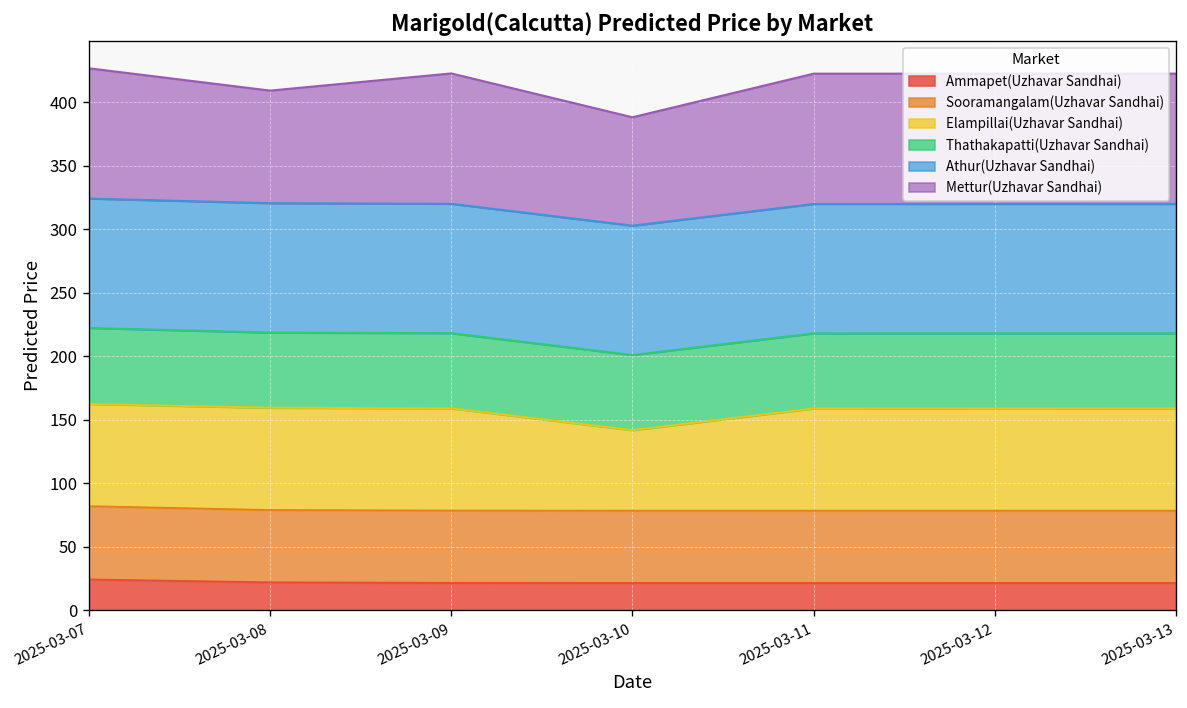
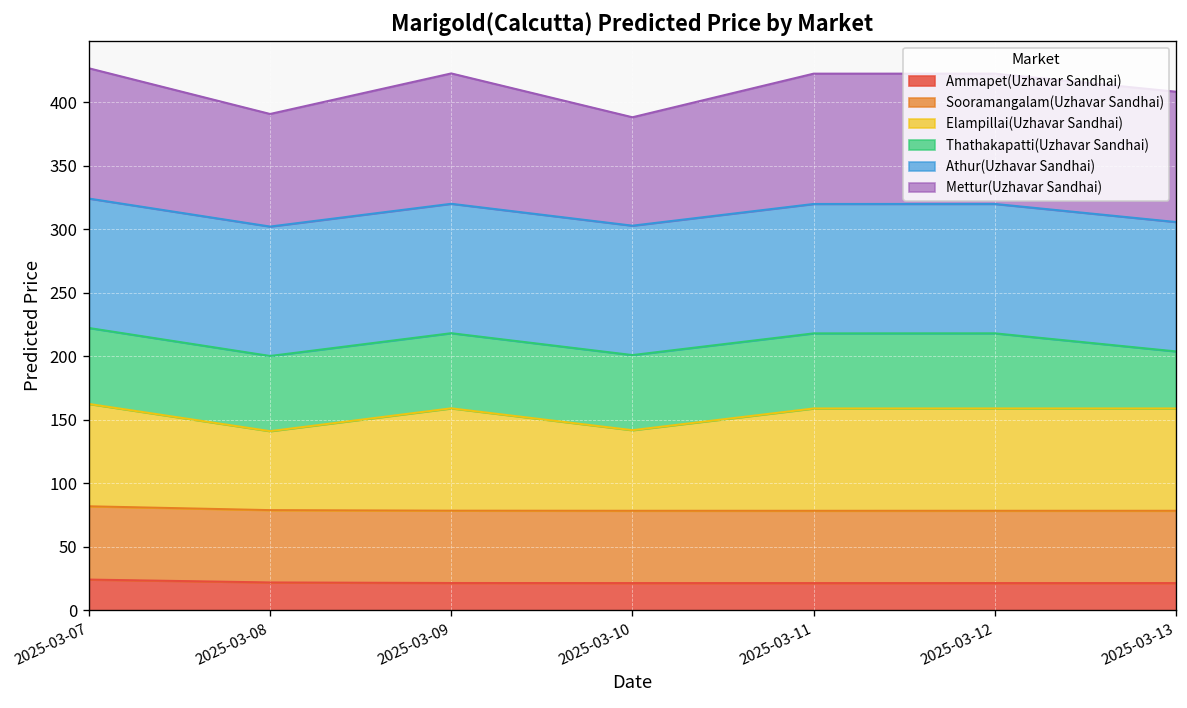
  {
    "Elampillai(Uzhavar Sandhai)": {
      "2025-03-07": 81,
-     "2025-03-08": 81,
+     "2025-03-08": 62,
      "2025-03-09": 81,
      "2025-03-10": 63,
      "2025-03-11": 81,
      "2025-03-12": 81,
      "2025-03-13": 81
    },
    "Thathakapatti(Uzhavar Sandhai)": {
      "2025-03-07": 60,
      "2025-03-08": 59,
      "2025-03-09": 59,
      "2025-03-10": 59,
      "2025-03-11": 59,
      "2025-03-12": 59,
-     "2025-03-13": 59
+     "2025-03-13": 45
    },
    "Athur(Uzhavar Sandhai)": {
      "2025-03-07": 102,
      "2025-03-08": 102,
      "2025-03-09": 102,
      "2025-03-10": 102,
      "2025-03-11": 102,
      "2025-03-12": 102,
      "2025-03-13": 102
    },
    "Mettur(Uzhavar Sandhai)": {
      "2025-03-07": 103,
      "2025-03-08": 89,
      "2025-03-09": 103,
      "2025-03-10": 85,
      "2025-03-11": 103,
      "2025-03-13": 103
    }
  }
